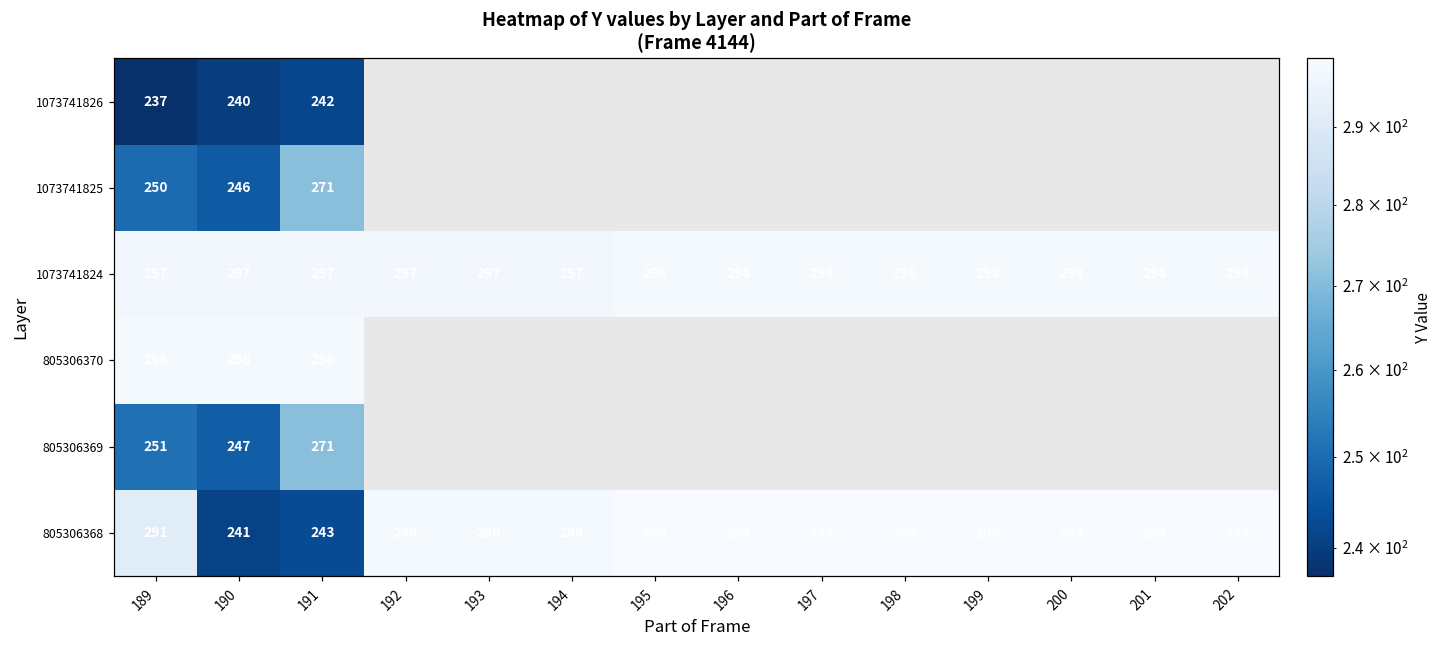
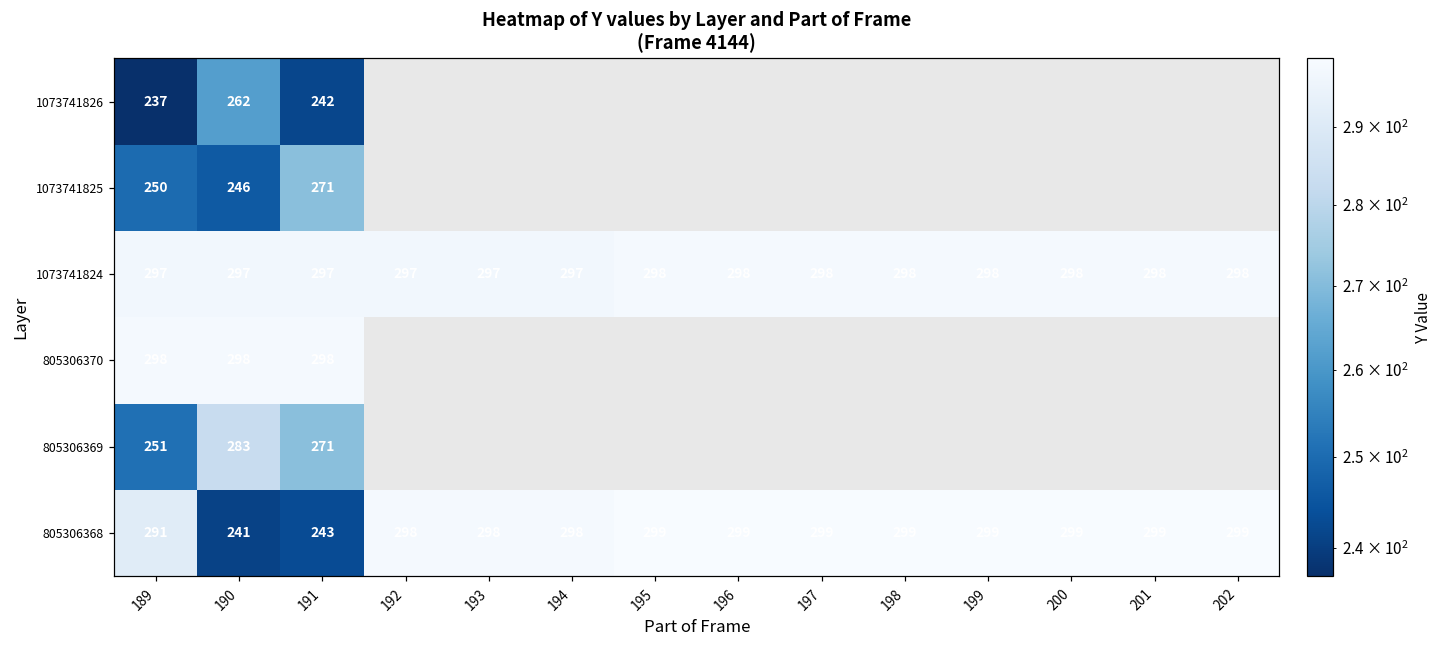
  {
    "1073741826": {
      "189": 237,
-     "190": 240,
+     "190": 262,
      "191": 242
    },
    "1073741825": {
      "189": 250,
      "190": 246,
      "191": 271
    },
    "805306369": {
      "189": 251,
-     "190": 247,
+     "190": 283,
      "191": 271
    },
    "805306368": {
      "190": 241,
      "191": 243
    }
  }
